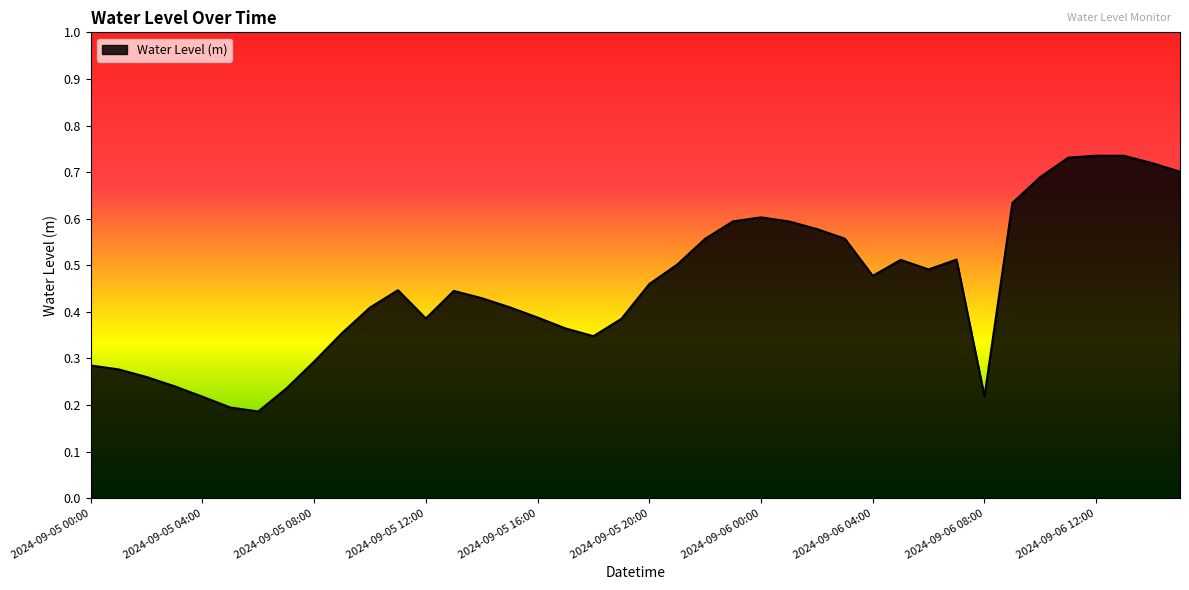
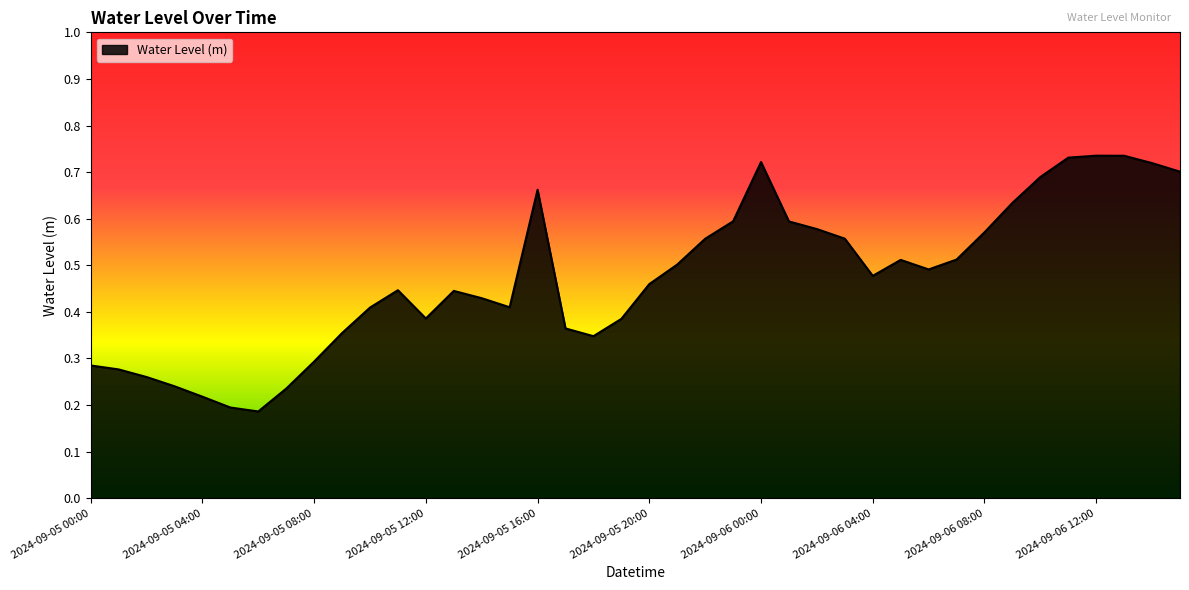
  {
    "2024-09-05 00:00": 0.29,
    "2024-09-05 04:00": 0.22,
    "2024-09-05 08:00": 0.29,
    "2024-09-05 12:00": 0.39,
-   "2024-09-05 16:00": 0.39,
+   "2024-09-05 16:00": 0.66,
    "2024-09-05 20:00": 0.46,
-   "2024-09-06 00:00": 0.60,
+   "2024-09-06 00:00": 0.72,
    "2024-09-06 04:00": 0.48,
-   "2024-09-06 08:00": 0.22,
+   "2024-09-06 08:00": 0.57,
    "2024-09-06 12:00": 0.74
  }
